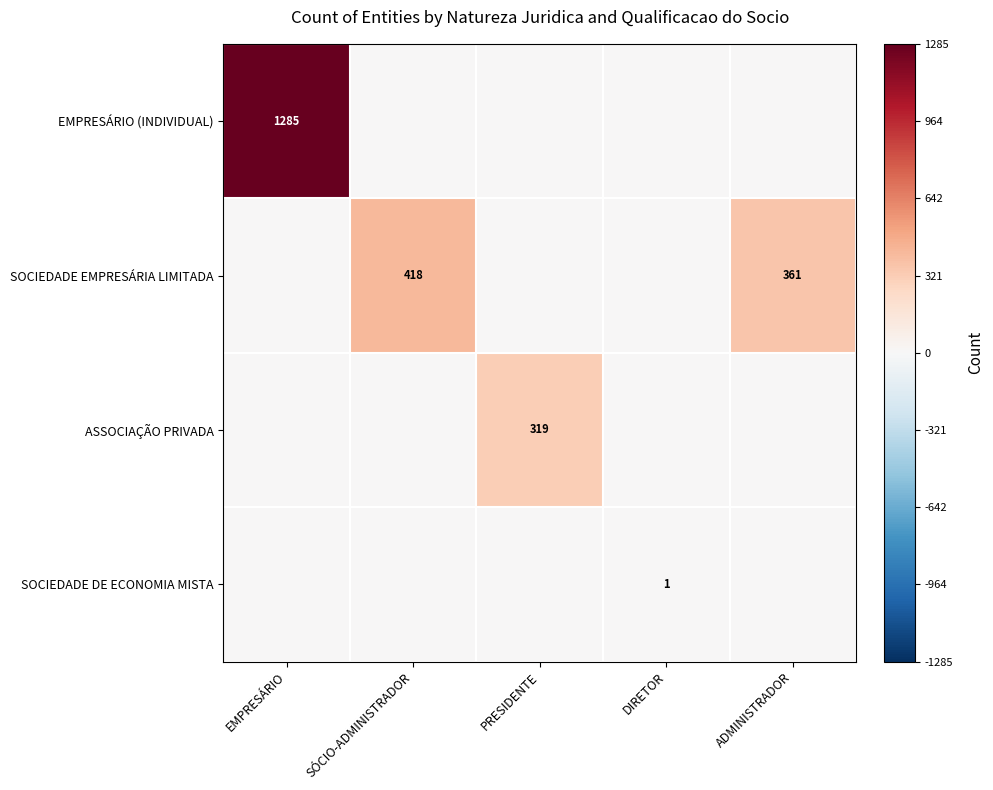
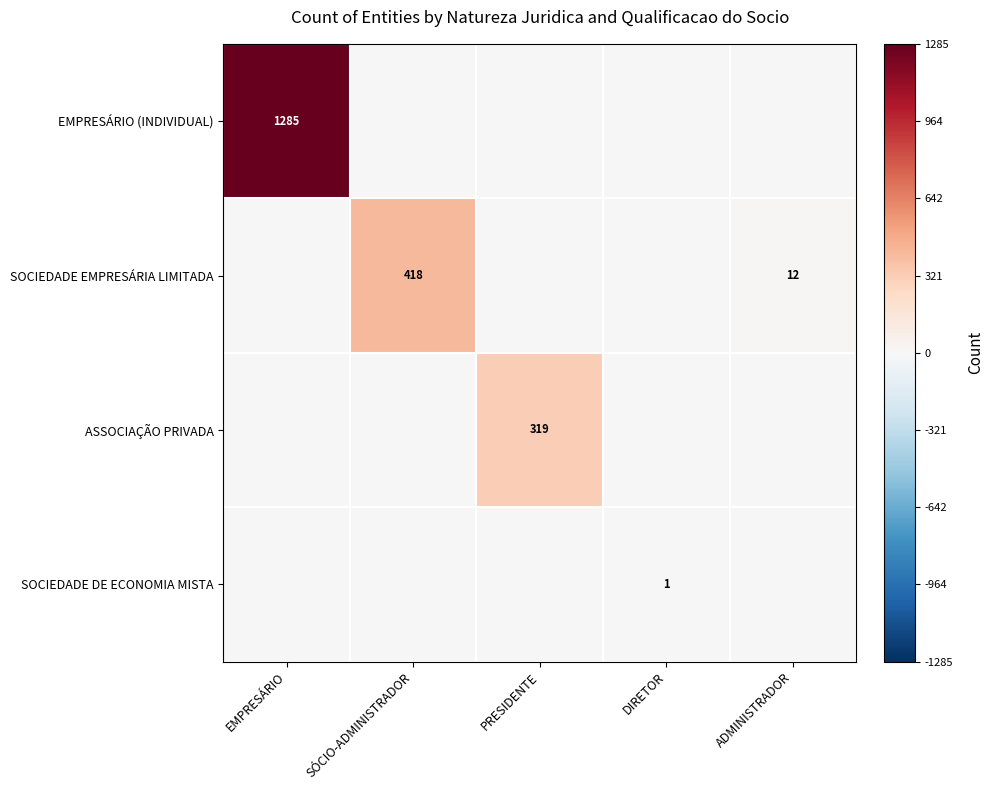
  {
    "EMPRESÁRIO (INDIVIDUAL)": {
      "EMPRESÁRIO": 1285
    },
    "SOCIEDADE EMPRESÁRIA LIMITADA": {
      "SÓCIO-ADMINISTRADOR": 418,
-     "ADMINISTRADOR": 361
+     "ADMINISTRADOR": 12
    },
    "ASSOCIAÇÃO PRIVADA": {
      "PRESIDENTE": 319
    },
    "SOCIEDADE DE ECONOMIA MISTA": {
      "DIRETOR": 1
    }
  }
